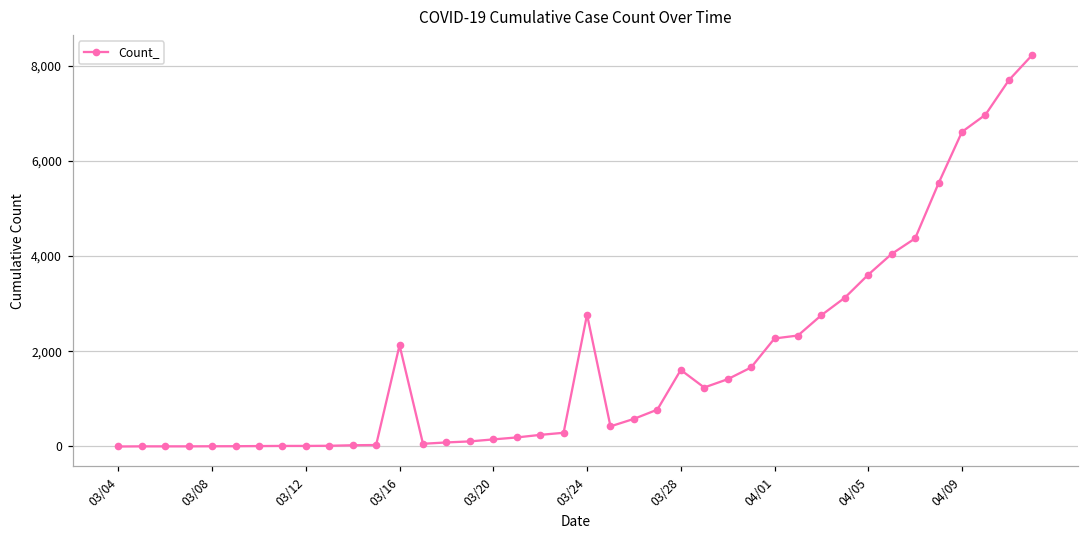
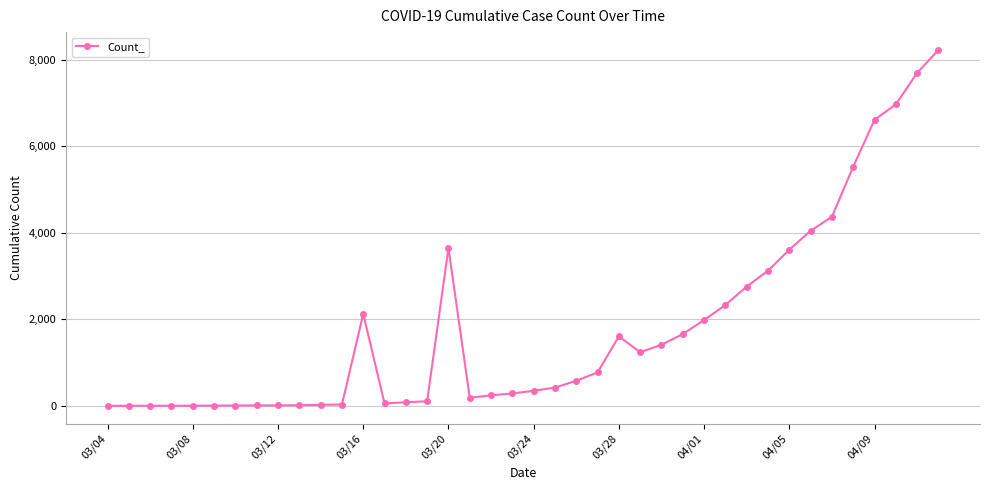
  {
    "03/04": "0",
    "03/08": "0",
    "03/12": "0",
    "03/16": "2,100",
-   "03/20": "100",
-   "03/24": "2,800",
+   "03/20": "3,600",
+   "03/24": "300",
    "03/28": "1,600",
-   "04/01": "2,300",
+   "04/01": "2,000",
    "04/05": "3,600",
    "04/09": "6,600"
  }
